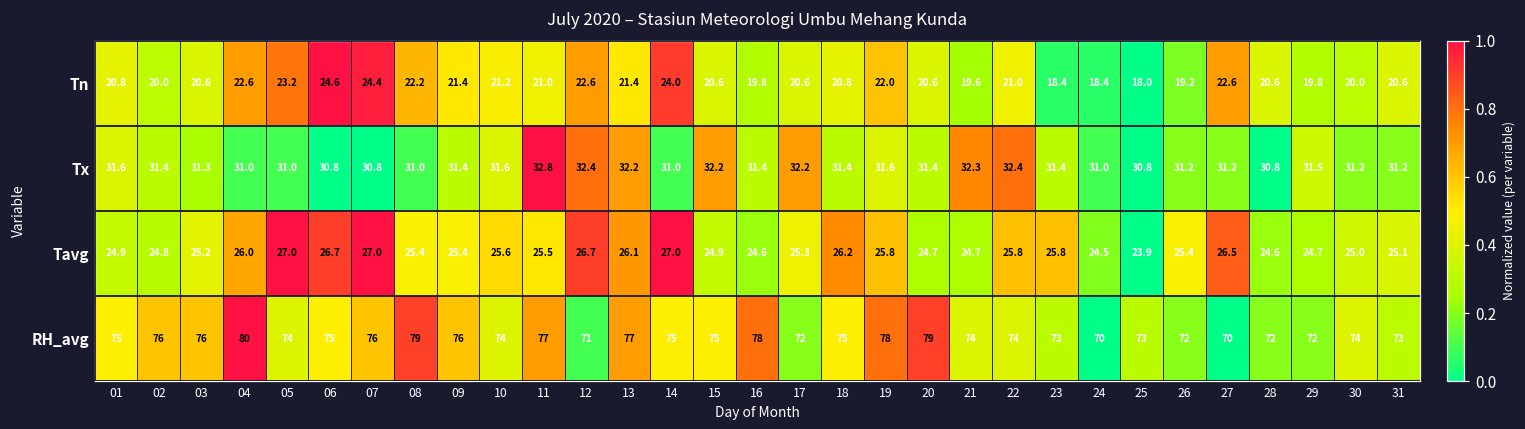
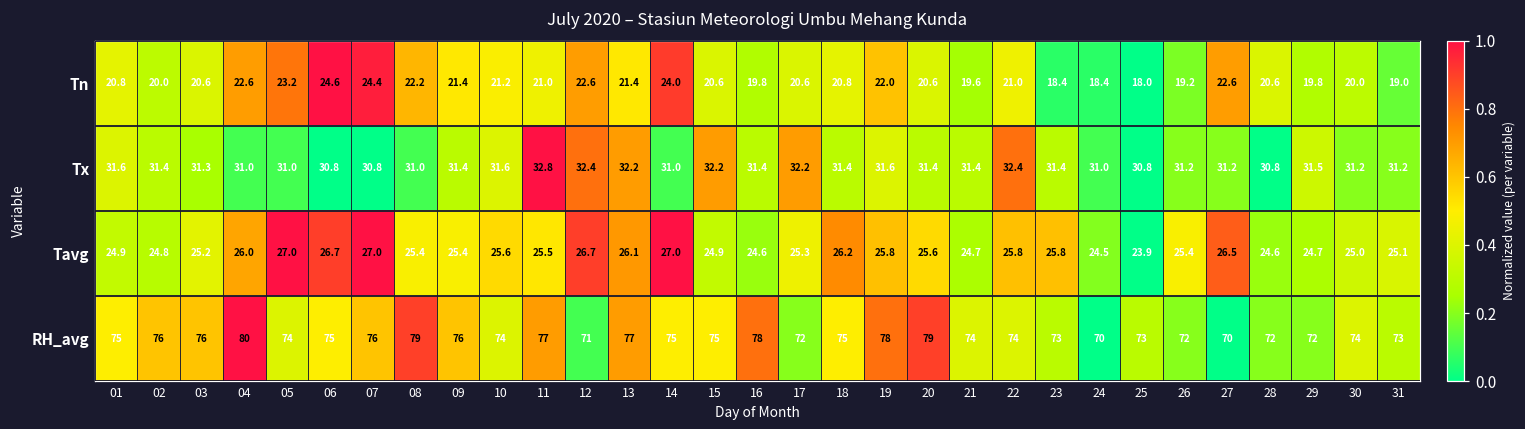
  {
    "Tn": {
      "01": 20.8,
      "02": 20.0,
      "03": 20.6,
      "04": 22.6,
      "05": 23.2,
      "06": 24.6,
      "07": 24.4,
      "08": 22.2,
      "09": 21.4,
      "10": 21.2,
      "11": 21.0,
      "12": 22.6,
      "13": 21.4,
      "14": 24.0,
      "15": 20.6,
      "16": 19.8,
      "17": 20.6,
      "18": 20.8,
      "19": 22.0,
      "20": 20.6,
      "21": 19.6,
      "22": 21.0,
      "23": 18.4,
      "24": 18.4,
      "25": 18.0,
      "26": 19.2,
      "27": 22.6,
      "28": 20.6,
      "29": 19.8,
      "30": 20.0,
-     "31": 20.6
+     "31": 19.0
    },
    "Tx": {
      "01": 31.6,
      "02": 31.4,
      "03": 31.3,
      "04": 31.0,
      "05": 31.0,
      "06": 30.8,
      "07": 30.8,
      "08": 31.0,
      "09": 31.4,
      "10": 31.6,
      "11": 32.8,
      "12": 32.4,
      "13": 32.2,
      "14": 31.0,
      "15": 32.2,
      "16": 31.4,
      "17": 32.2,
      "18": 31.4,
      "19": 31.6,
      "20": 31.4,
-     "21": 32.3,
+     "21": 31.4,
      "22": 32.4,
      "23": 31.4,
      "24": 31.0,
      "25": 30.8,
      "26": 31.2,
      "27": 31.2,
      "28": 30.8,
      "29": 31.5,
      "30": 31.2,
      "31": 31.2
    },
    "Tavg": {
      "01": 24.9,
      "02": 24.8,
      "03": 25.2,
      "04": 26.0,
      "05": 27.0,
      "06": 26.7,
      "07": 27.0,
      "08": 25.4,
      "09": 25.4,
      "10": 25.6,
      "11": 25.5,
      "12": 26.7,
      "13": 26.1,
      "14": 27.0,
      "15": 24.9,
      "16": 24.6,
      "17": 25.3,
      "18": 26.2,
      "19": 25.8,
-     "20": 24.7,
+     "20": 25.6,
      "21": 24.7,
      "22": 25.8,
      "23": 25.8,
      "24": 24.5,
      "25": 23.9,
      "26": 25.4,
      "27": 26.5,
      "28": 24.6,
      "29": 24.7,
      "30": 25.0,
      "31": 25.1
    },
    "RH_avg": {
      "01": 75,
      "02": 76,
      "03": 76,
      "04": 80,
      "05": 74,
      "06": 75,
      "07": 76,
      "08": 79,
      "09": 76,
      "10": 74,
      "11": 77,
      "12": 71,
      "13": 77,
      "14": 75,
      "15": 75,
      "16": 78,
      "17": 72,
      "18": 75,
      "19": 78,
      "20": 79,
      "21": 74,
      "22": 74,
      "23": 73,
      "24": 70,
      "25": 73,
      "26": 72,
      "27": 70,
      "28": 72,
      "29": 72,
      "30": 74,
      "31": 73
    }
  }
